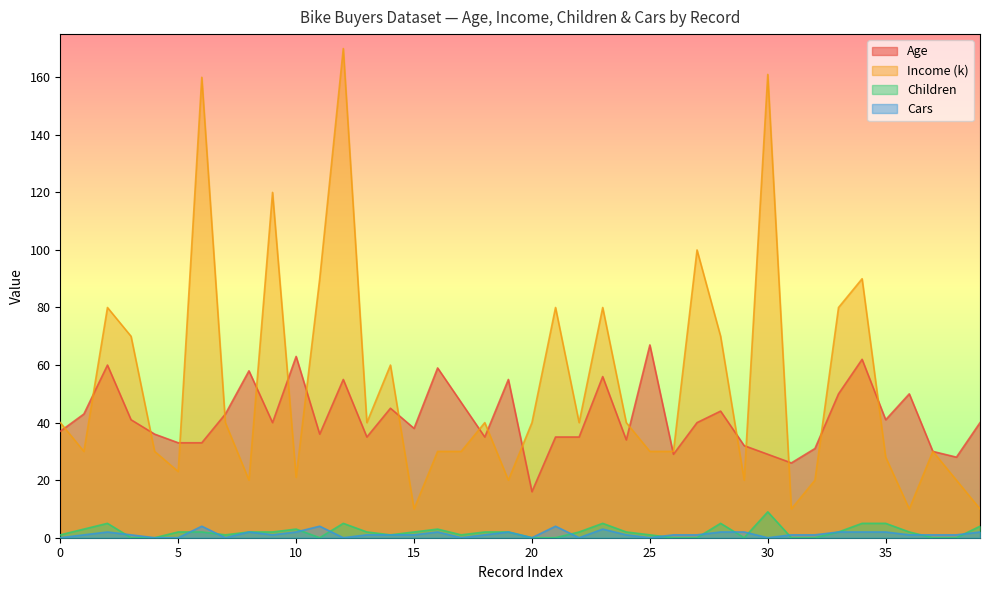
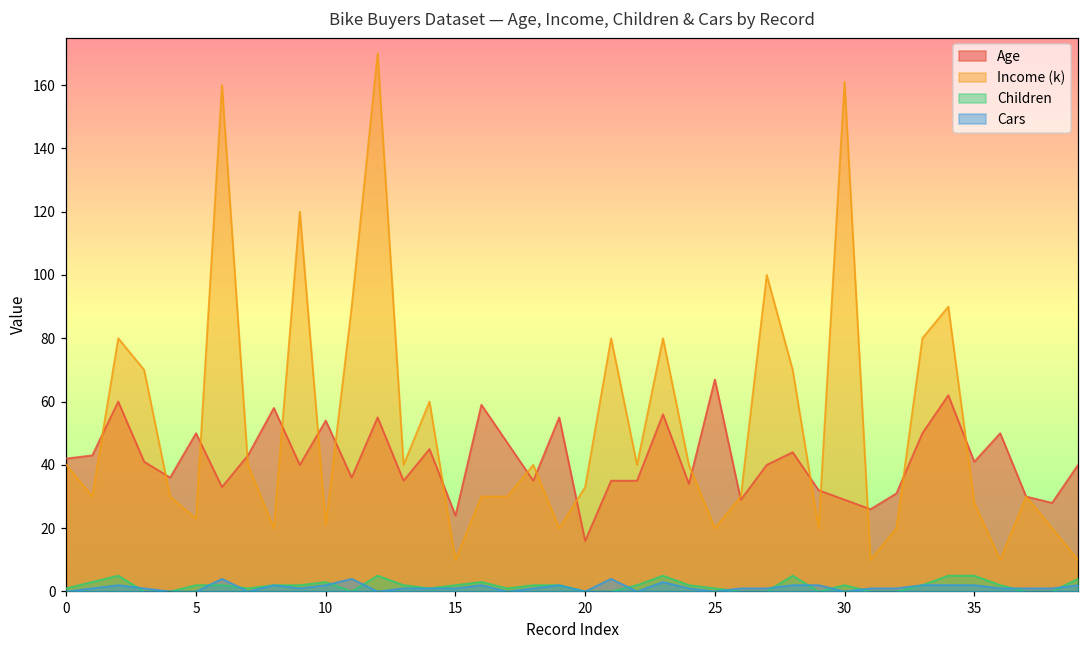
  {
    "Age": {
-     "0": 37,
-     "5": 33,
-     "10": 63,
-     "15": 38,
+     "0": 42,
+     "5": 50,
+     "10": 54,
+     "15": 24,
      "20": 16,
      "25": 67,
      "30": 29,
      "35": 41
    },
    "Income (k)": {
      "0": 40,
      "5": 23,
      "10": 21,
      "15": 10,
-     "20": 40,
-     "25": 30,
+     "20": 33,
+     "25": 20,
      "30": 161,
      "35": 28
    },
    "Children": {
      "0": 1,
      "5": 2,
      "10": 3,
      "15": 2,
      "25": 1,
-     "30": 9,
+     "30": 2,
      "35": 5
    },
    "Cars": {
      "0": 0,
      "5": 0,
      "10": 2,
      "15": 1,
      "25": 0,
      "30": 0,
      "35": 2
    }
  }
